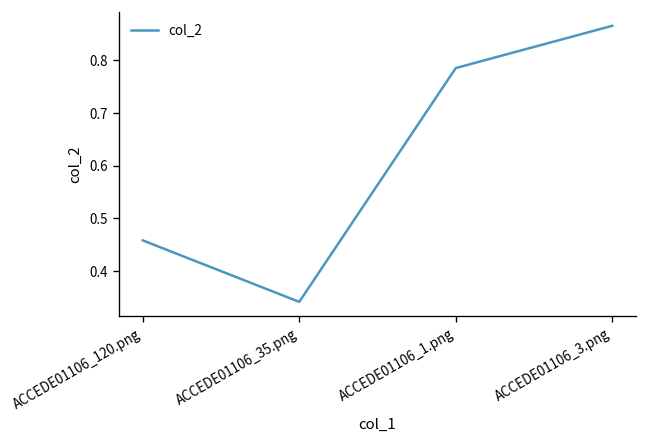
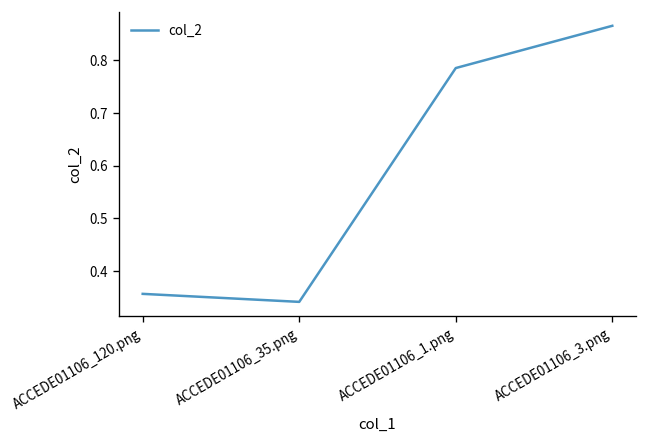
  {
-   "ACCEDE01106_120.png": 0.46,
+   "ACCEDE01106_120.png": 0.36,
    "ACCEDE01106_35.png": 0.34,
    "ACCEDE01106_1.png": 0.79,
    "ACCEDE01106_3.png": 0.87
  }
